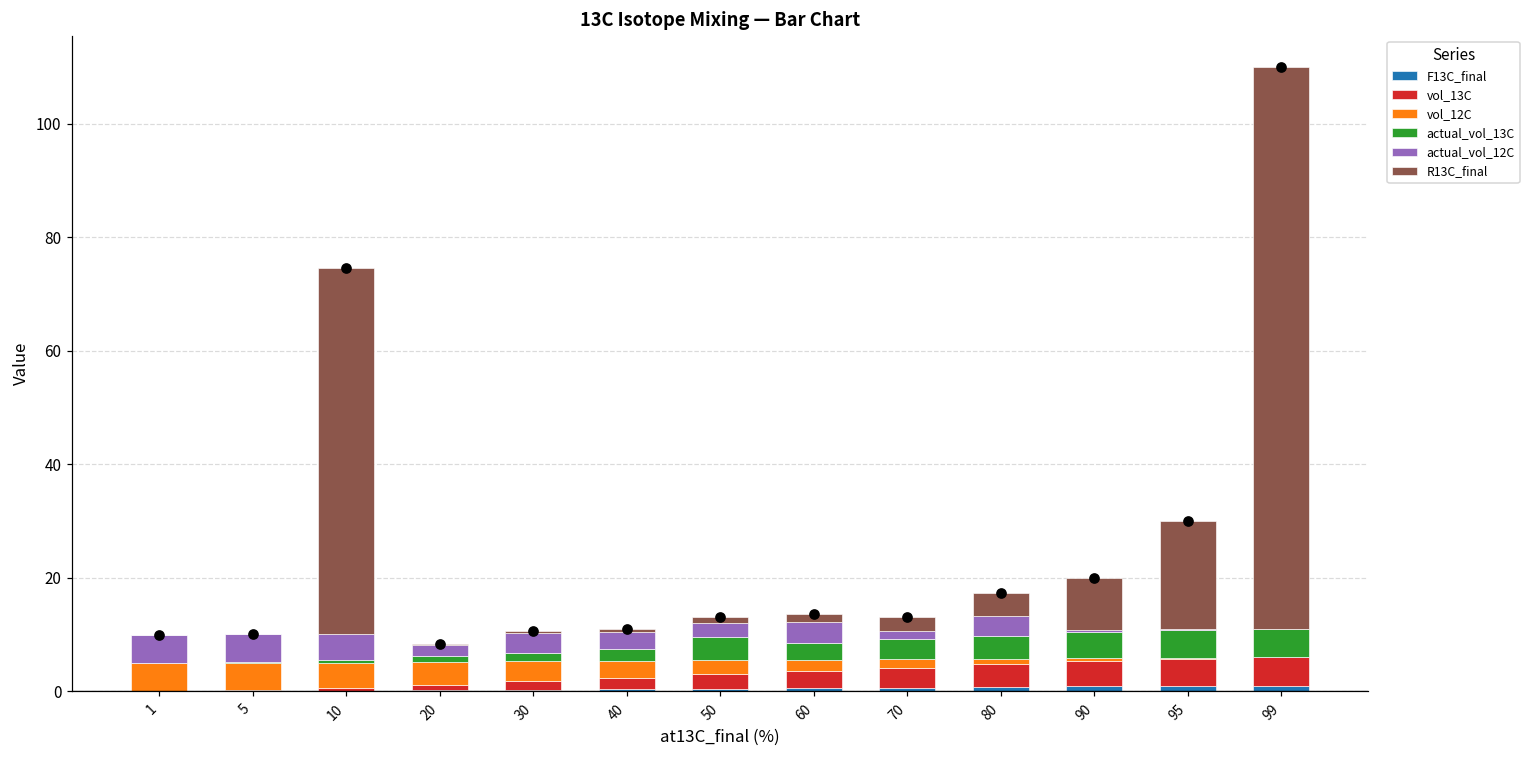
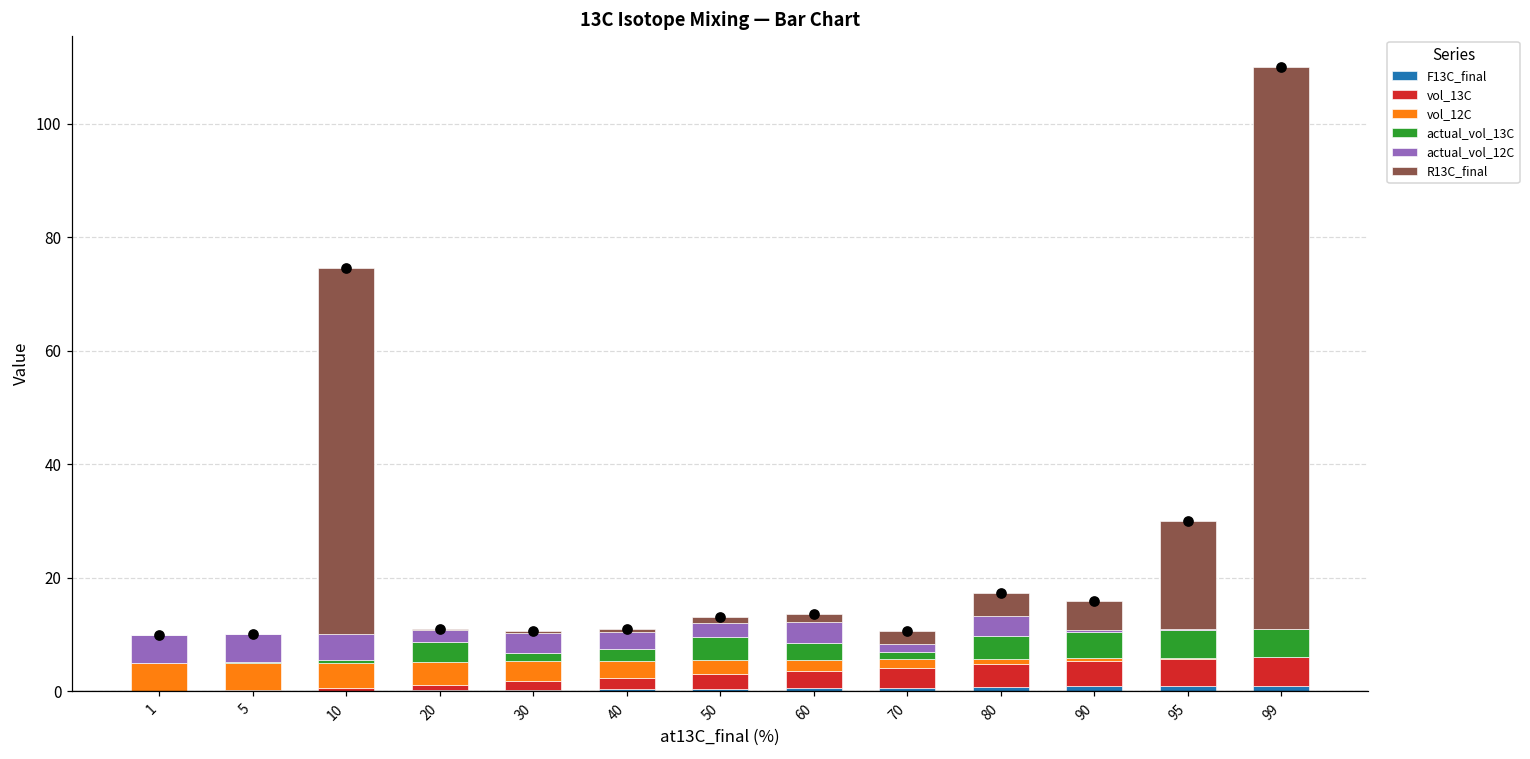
  {
    "vol_13C": {
      "1": 0,
      "20": 1,
      "30": 1,
      "40": 2,
      "50": 3,
      "60": 3,
      "70": 4,
      "80": 4,
      "90": 5,
      "95": 5,
      "99": 5
    },
    "vol_12C": {
      "1": 5,
      "5": 5,
      "10": 5,
      "20": 4,
      "30": 4,
      "40": 3,
      "50": 3,
      "60": 2,
      "70": 1,
      "80": 1,
      "99": 0
    },
    "actual_vol_13C": {
      "1": 0,
      "10": 1,
-     "20": 1,
+     "20": 4,
      "30": 2,
      "40": 2,
      "50": 4,
      "60": 3,
-     "70": 4,
+     "70": 1,
      "80": 4,
      "90": 5,
      "95": 5,
      "99": 5
    },
    "actual_vol_12C": {
      "1": 5,
      "5": 5,
      "10": 5,
      "20": 2,
      "30": 4,
      "40": 3,
      "50": 3,
      "60": 4,
      "70": 2,
      "80": 4,
      "90": 1,
      "99": 0
    },
    "R13C_final": {
      "10": 64,
      "40": 1,
      "50": 1,
      "60": 2,
      "70": 2,
      "80": 4,
-     "90": 9,
+     "90": 5,
      "95": 19,
      "99": 99
    }
  }
